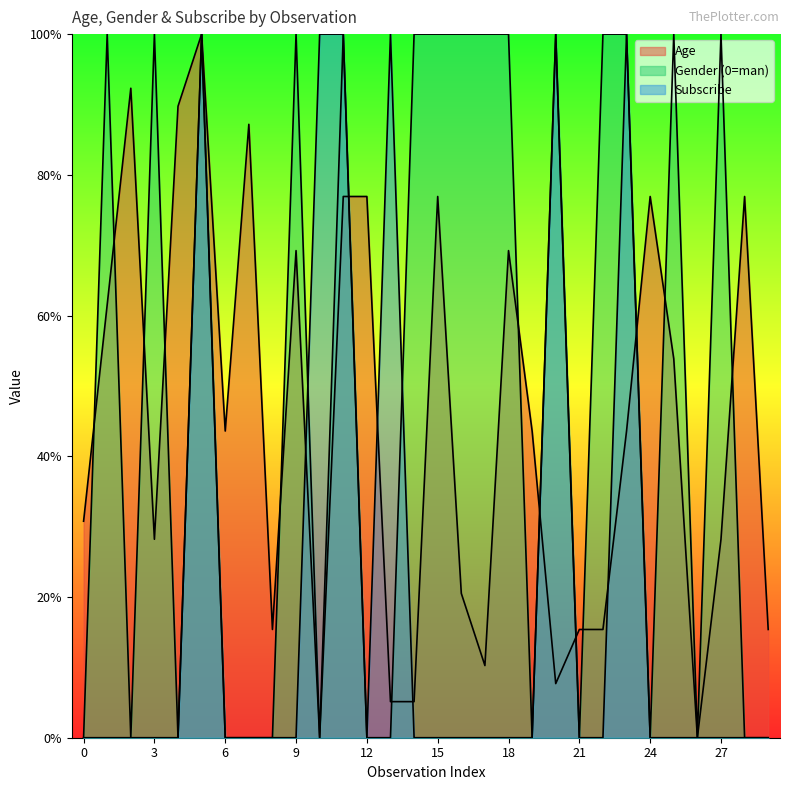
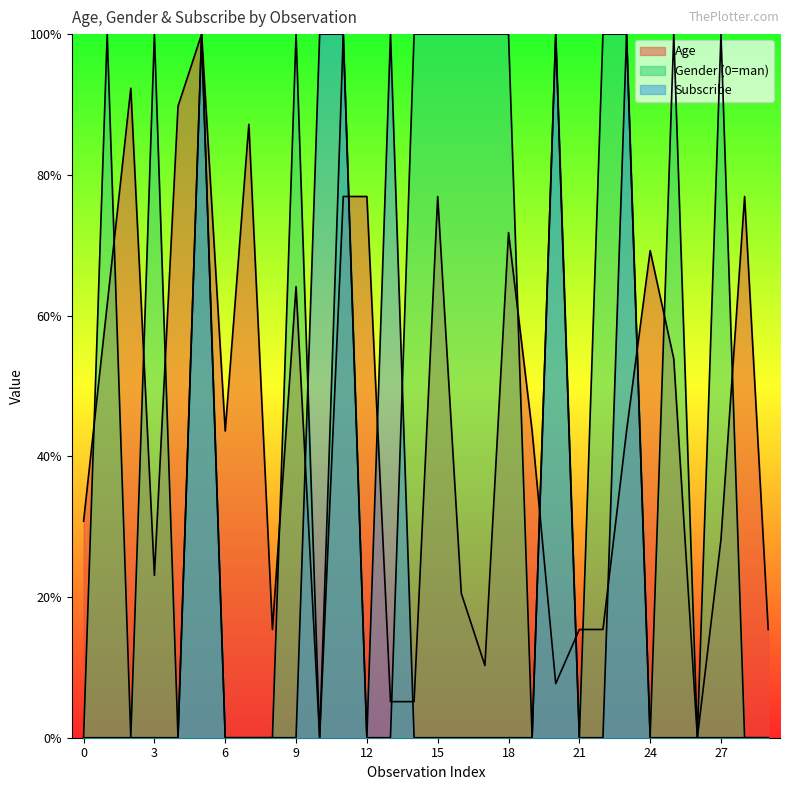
  {
    "Age": {
      "0": "31%",
-     "3": "28%",
+     "3": "23%",
      "6": "44%",
-     "9": "69%",
+     "9": "64%",
      "12": "77%",
      "15": "77%",
-     "18": "69%",
+     "18": "72%",
      "21": "15%",
-     "24": "77%",
+     "24": "69%",
      "27": "28%"
    },
    "Gender (0=man)": {
      "3": "100%",
      "9": "100%",
      "15": "100%",
      "18": "100%",
      "27": "100%"
    },
    "Subscribe": {
      "3": "0%",
      "9": "0%",
      "15": "0%",
      "18": "0%",
      "27": "0%"
    }
  }
